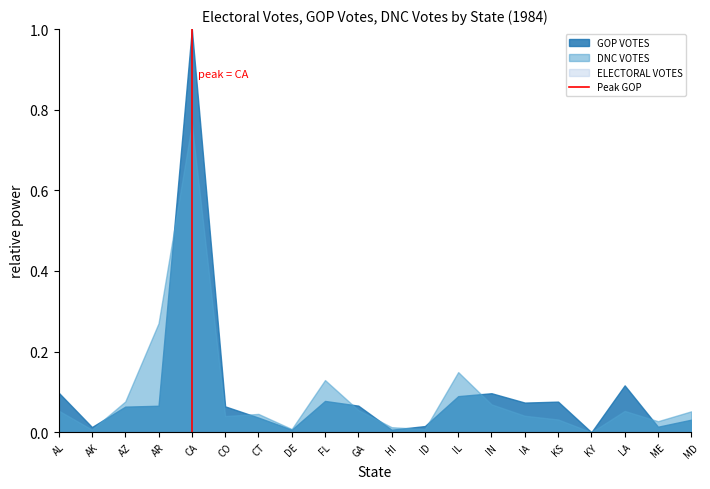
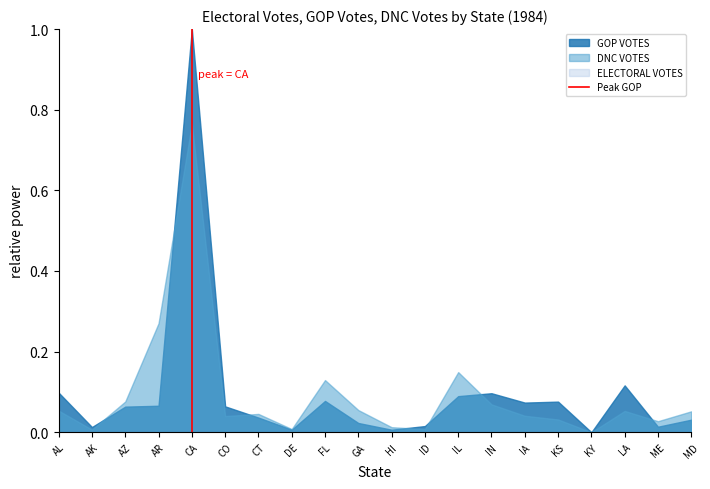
  {
    "GOP VOTES": {
      "AL": 0.10,
      "AK": 0.01,
      "AZ": 0.06,
      "AR": 0.07,
      "CA": 1.00,
      "CO": 0.06,
      "CT": 0.04,
      "FL": 0.08,
-     "GA": 0.07,
+     "GA": 0.02,
      "ID": 0.02,
      "IL": 0.09,
      "IN": 0.10,
      "IA": 0.07,
      "KS": 0.08,
      "LA": 0.12,
      "ME": 0.01,
      "MD": 0.03
    },
    "DNC VOTES": {
      "AL": 0.05,
      "AK": 0.01,
      "AZ": 0.08,
      "AR": 0.27,
      "CA": 0.76,
      "CO": 0.04,
      "CT": 0.05,
      "FL": 0.13,
      "GA": 0.05,
      "ID": 0.01,
      "IL": 0.15,
      "IN": 0.07,
      "IA": 0.04,
      "KS": 0.03,
      "LA": 0.05,
      "ME": 0.03,
      "MD": 0.05
    }
  }
